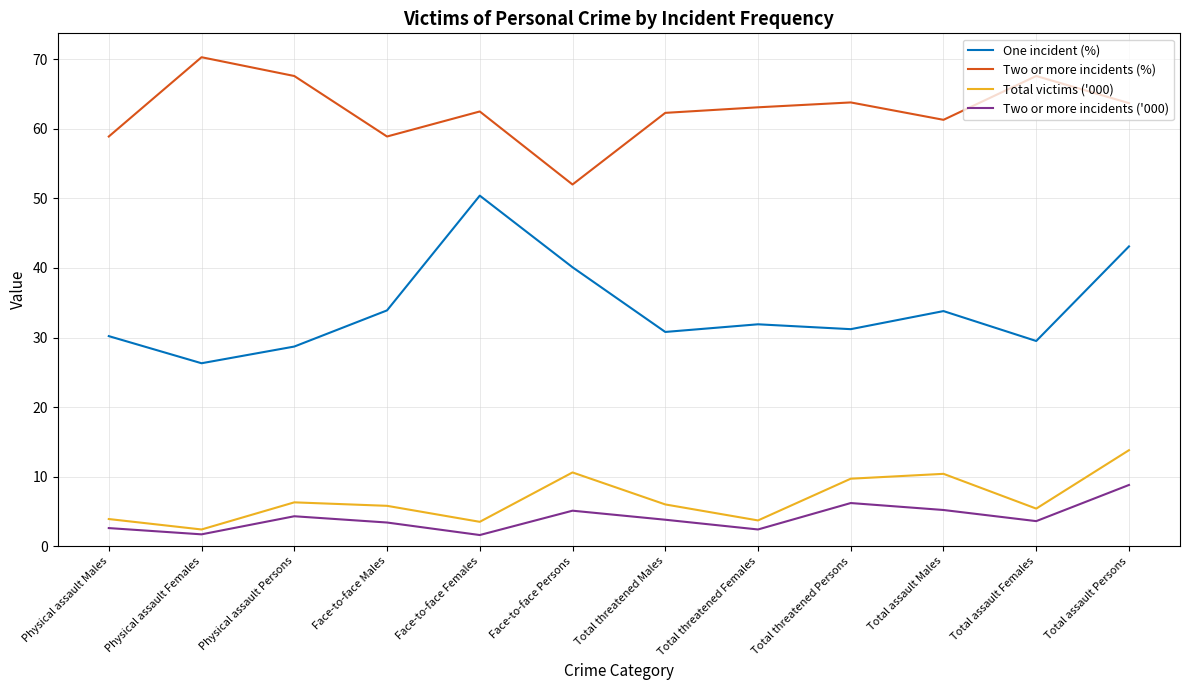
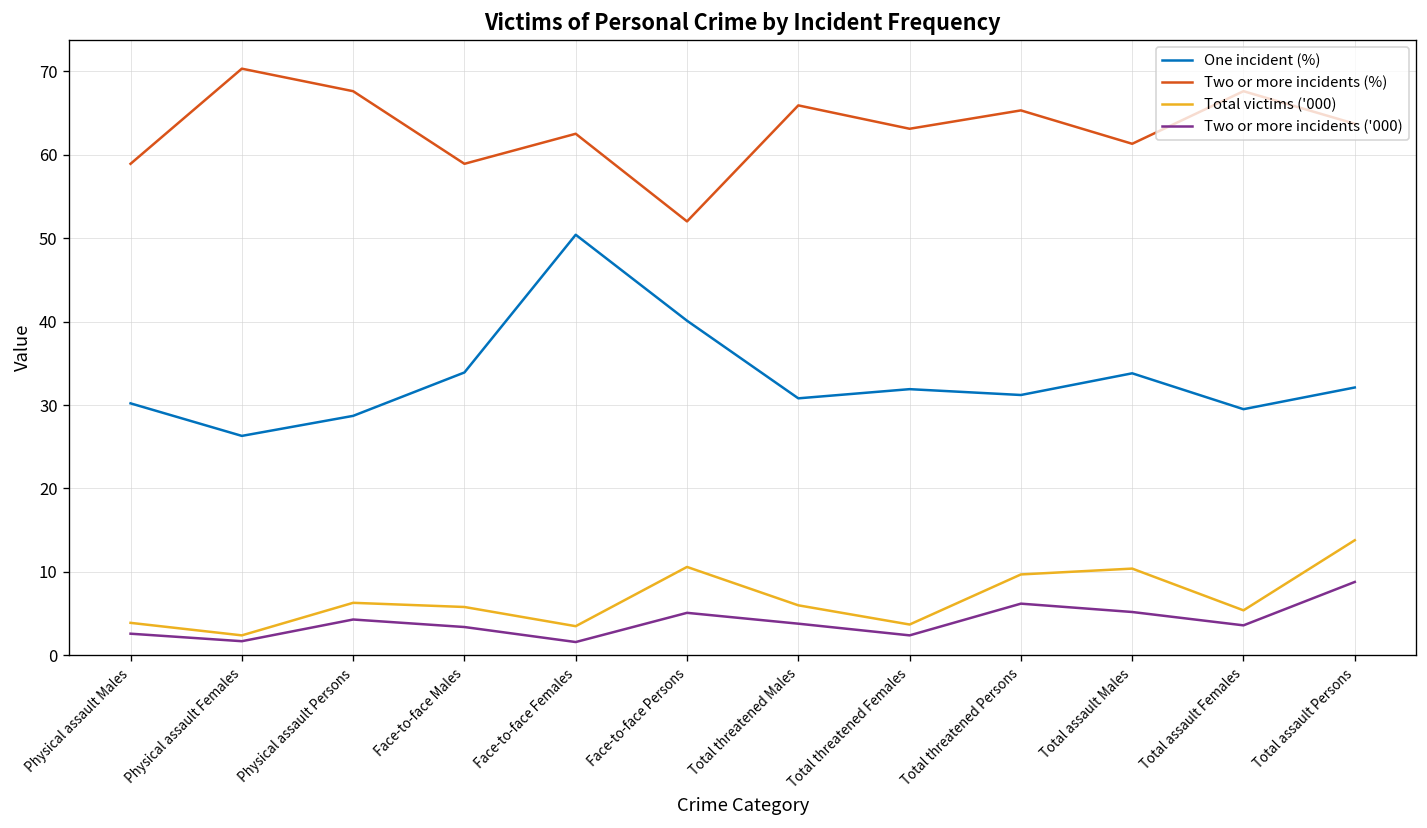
  {
    "One incident (%)": {
      "Physical assault Males": 30,
      "Physical assault Females": 26,
      "Physical assault Persons": 29,
      "Face-to-face Males": 34,
      "Face-to-face Females": 50,
      "Face-to-face Persons": 40,
      "Total threatened Males": 31,
      "Total threatened Females": 32,
      "Total threatened Persons": 31,
      "Total assault Males": 34,
      "Total assault Females": 30,
-     "Total assault Persons": 43
+     "Total assault Persons": 32
    },
    "Two or more incidents (%)": {
      "Physical assault Males": 59,
      "Physical assault Females": 70,
      "Physical assault Persons": 68,
      "Face-to-face Males": 59,
      "Face-to-face Females": 63,
      "Face-to-face Persons": 52,
-     "Total threatened Males": 62,
+     "Total threatened Males": 66,
      "Total threatened Females": 63,
-     "Total threatened Persons": 64,
+     "Total threatened Persons": 65,
      "Total assault Males": 61
    },
    "Total victims ('000)": {
      "Physical assault Males": 4,
      "Physical assault Females": 2,
      "Physical assault Persons": 6,
      "Face-to-face Males": 6,
      "Face-to-face Females": 4,
      "Face-to-face Persons": 11,
      "Total threatened Males": 6,
      "Total threatened Females": 4,
      "Total threatened Persons": 10,
      "Total assault Males": 10,
      "Total assault Females": 5,
      "Total assault Persons": 14
    },
    "Two or more incidents ('000)": {
      "Physical assault Males": 3,
      "Physical assault Females": 2,
      "Physical assault Persons": 4,
      "Face-to-face Males": 3,
      "Face-to-face Females": 2,
      "Face-to-face Persons": 5,
      "Total threatened Males": 4,
      "Total threatened Females": 2,
      "Total threatened Persons": 6,
      "Total assault Males": 5,
      "Total assault Females": 4,
      "Total assault Persons": 9
    }
  }
